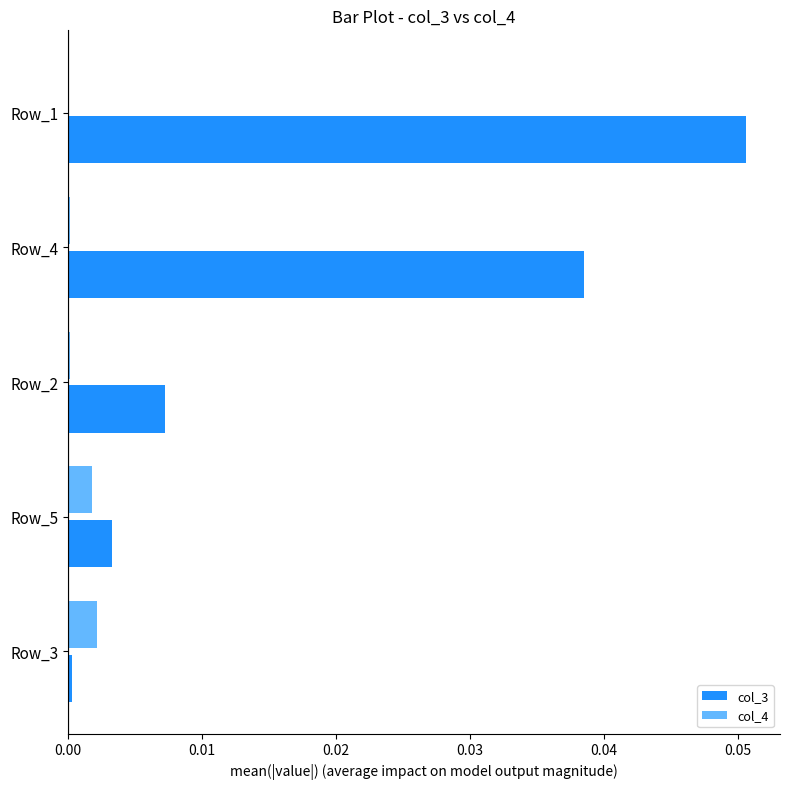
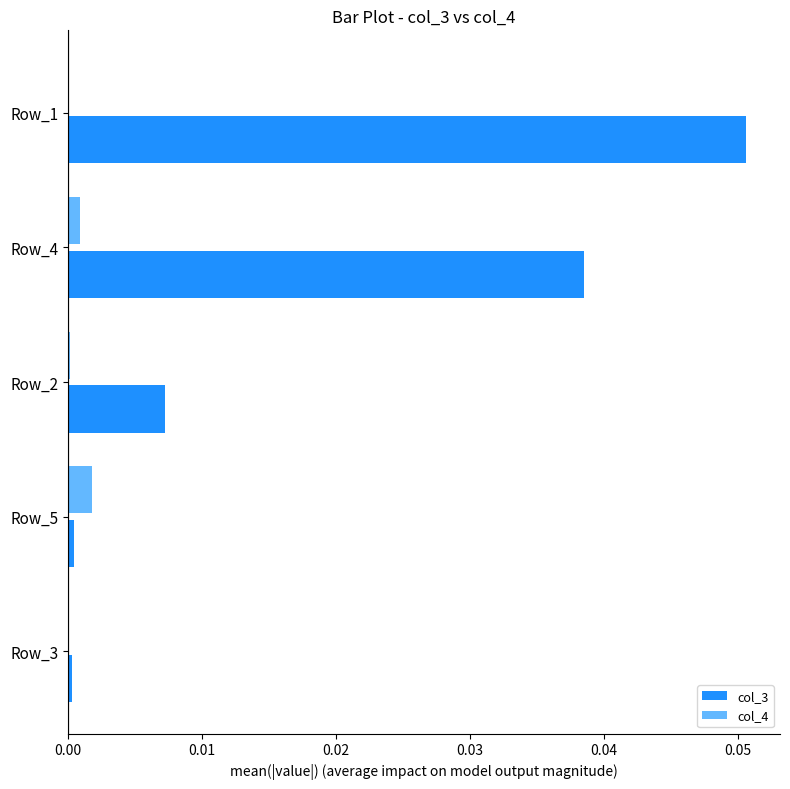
  {
    "col_3": {
      "Row_1": 0.0506,
      "Row_4": 0.0385,
      "Row_2": 0.0073,
-     "Row_5": 0.0033,
+     "Row_5": 0.0005,
      "Row_3": 0.0003
    },
    "col_4": {
      "Row_1": 0.0000,
-     "Row_4": 0.0002,
+     "Row_4": 0.0009,
      "Row_5": 0.0018,
-     "Row_3": 0.0022
+     "Row_3": 0.0001
    }
  }
